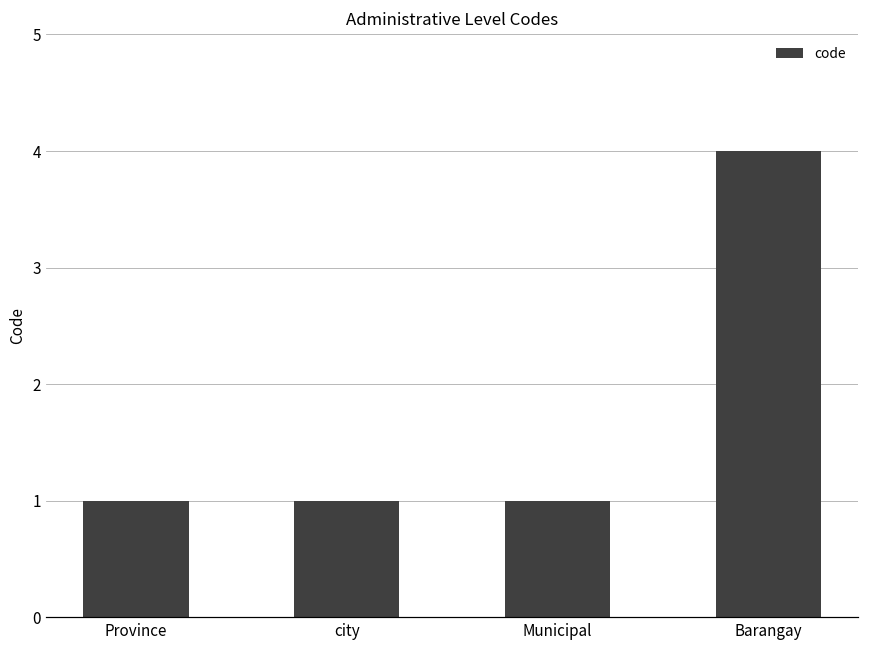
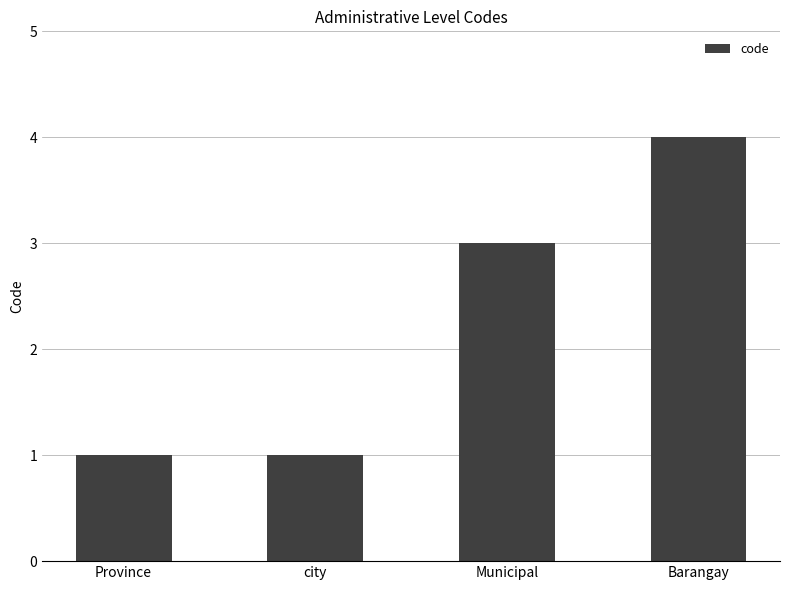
  {
    "Province": 1,
    "city": 1,
-   "Municipal": 1,
+   "Municipal": 3,
    "Barangay": 4
  }
